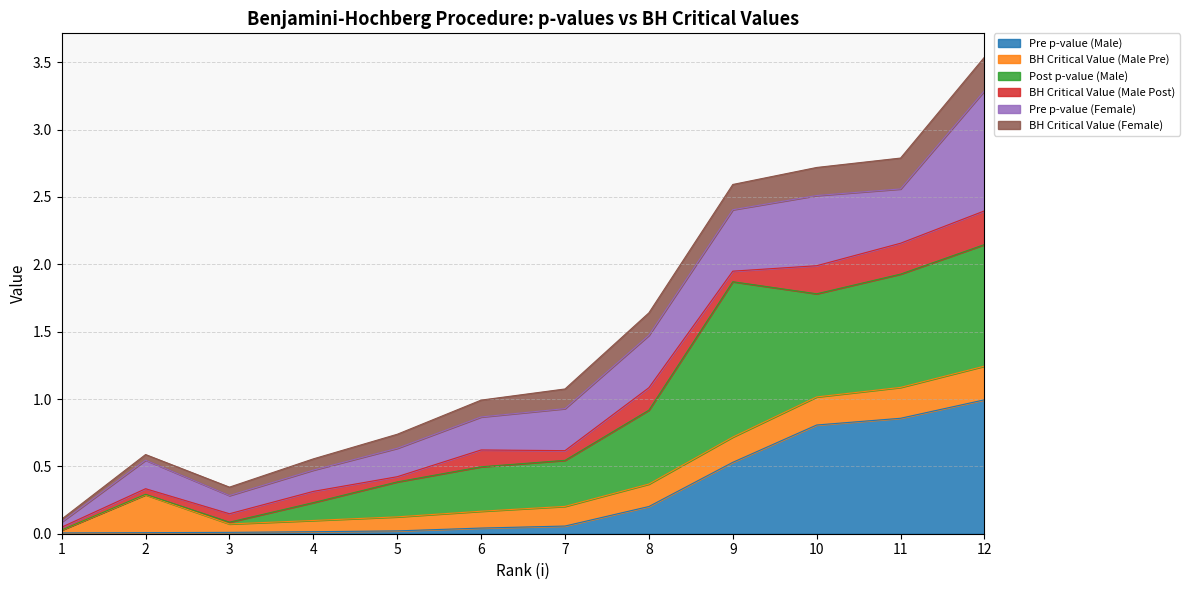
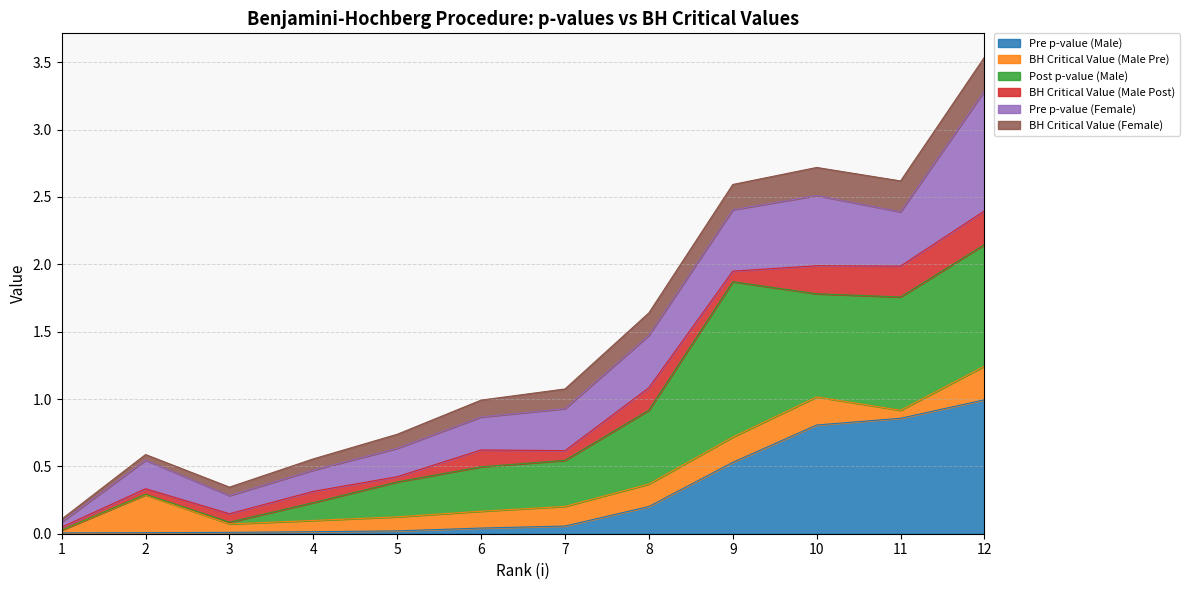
  {
    "Pre p-value (Male)": {
      "1": 0.01,
      "2": 0.01,
      "3": 0.01,
      "4": 0.02,
      "5": 0.02,
      "6": 0.04,
      "7": 0.06,
      "8": 0.20,
      "9": 0.53,
      "10": 0.81,
      "11": 0.86,
      "12": 0.99
    },
    "BH Critical Value (Male Pre)": {
      "4": 0.08,
      "5": 0.10,
      "6": 0.13,
      "7": 0.15,
      "8": 0.17,
      "9": 0.19,
      "10": 0.21,
-     "11": 0.23,
+     "11": 0.06,
      "12": 0.25
    },
    "Post p-value (Male)": {
      "4": 0.13,
      "5": 0.26,
      "6": 0.33,
      "7": 0.34,
      "8": 0.55,
      "9": 1.15,
      "10": 0.77,
      "11": 0.84,
      "12": 0.90
    },
    "BH Critical Value (Male Post)": {
      "1": 0.02,
      "2": 0.04,
      "3": 0.06,
      "4": 0.08,
      "5": 0.04,
      "6": 0.13,
      "7": 0.07,
      "8": 0.17,
      "9": 0.08,
      "10": 0.21,
      "11": 0.23,
      "12": 0.25
    },
    "Pre p-value (Female)": {
      "1": 0.04,
      "2": 0.21,
      "3": 0.14,
      "4": 0.16,
      "5": 0.21,
      "6": 0.25,
      "7": 0.31,
      "8": 0.39,
      "9": 0.46,
      "10": 0.52,
      "11": 0.40,
      "12": 0.89
    },
    "BH Critical Value (Female)": {
      "1": 0.02,
      "2": 0.04,
      "3": 0.06,
      "4": 0.08,
      "5": 0.10,
      "6": 0.13,
      "7": 0.15,
      "8": 0.17,
      "9": 0.19,
      "10": 0.21,
      "11": 0.23,
      "12": 0.25
    }
  }
